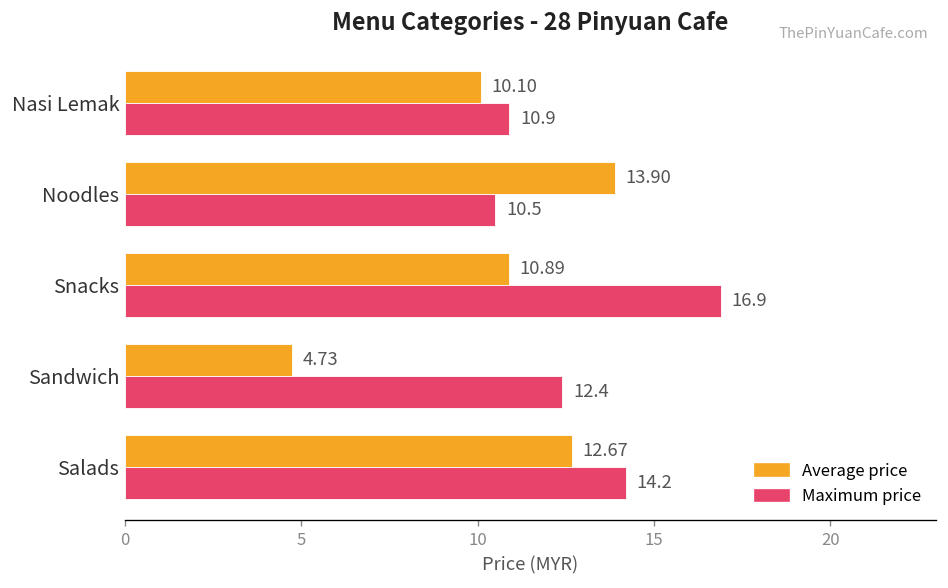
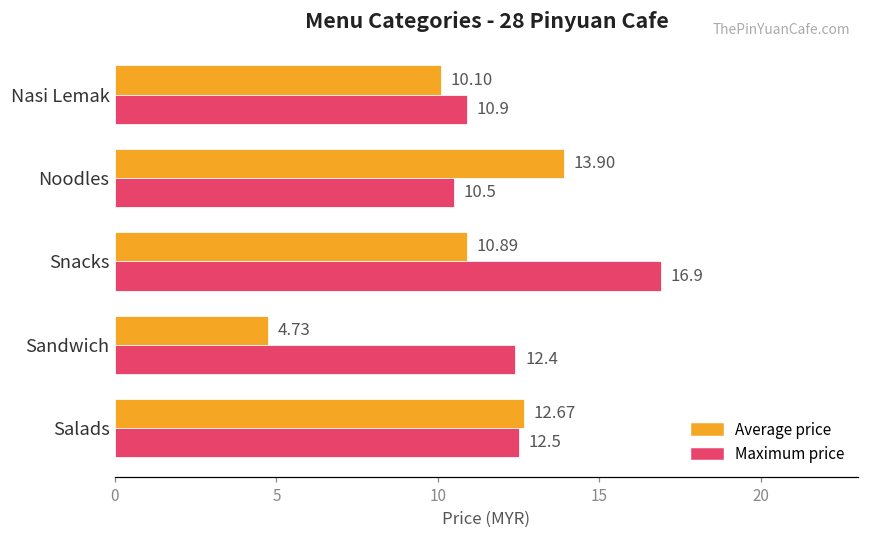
  {
    "Average price": {
      "Nasi Lemak": 10.10,
      "Noodles": 13.90,
      "Snacks": 10.89,
      "Sandwich": 4.73,
      "Salads": 12.67
    },
    "Maximum price": {
      "Nasi Lemak": 10.9,
      "Noodles": 10.5,
      "Snacks": 16.9,
      "Sandwich": 12.4,
-     "Salads": 14.2
+     "Salads": 12.5
    }
  }
